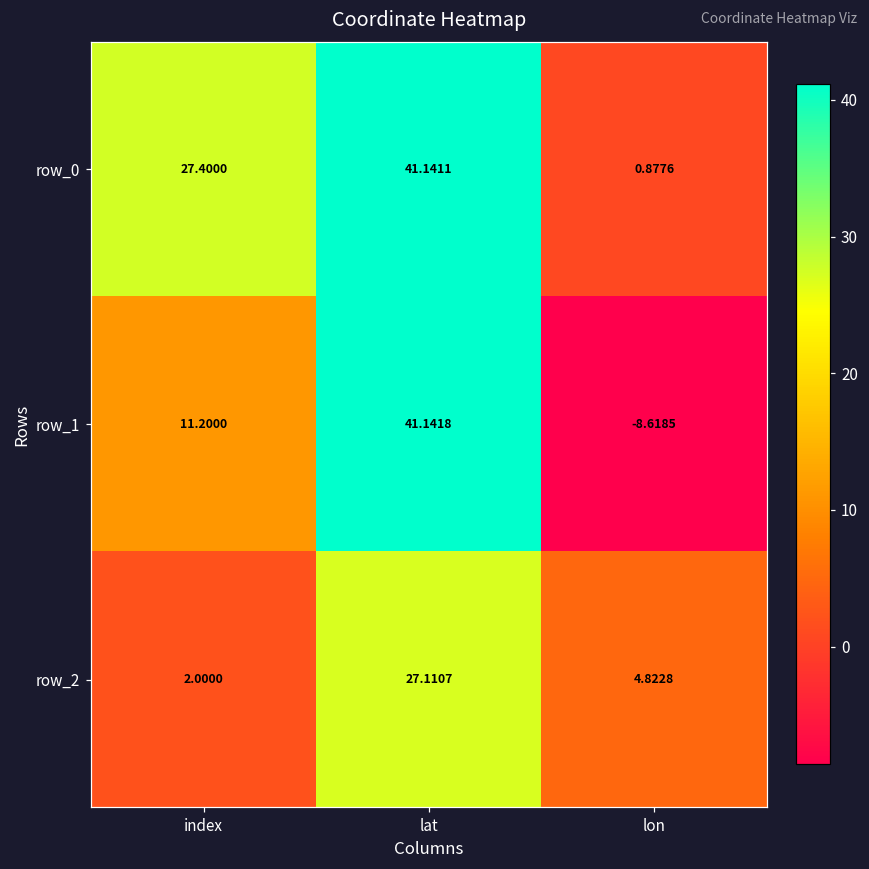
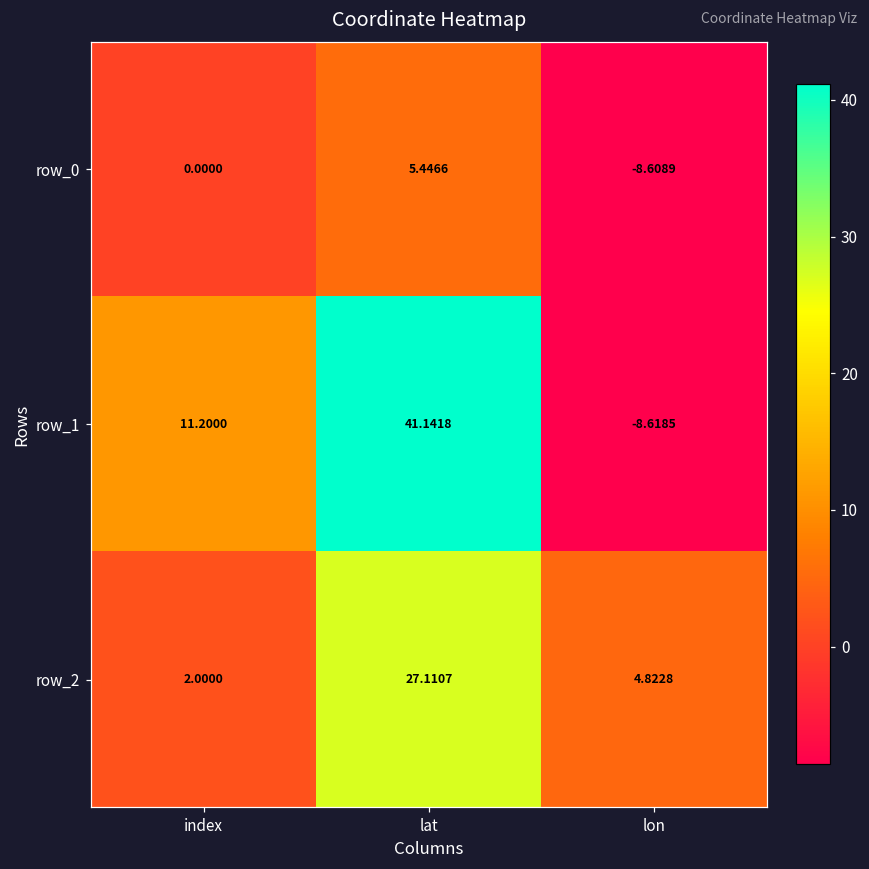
  {
    "row_0": {
-     "index": 27.4000,
-     "lat": 41.1411,
-     "lon": 0.8776
+     "index": 0.0000,
+     "lat": 5.4466,
+     "lon": -8.6089
    },
    "row_1": {
      "index": 11.2000,
      "lat": 41.1418,
      "lon": -8.6185
    },
    "row_2": {
      "index": 2.0000,
      "lat": 27.1107,
      "lon": 4.8228
    }
  }
